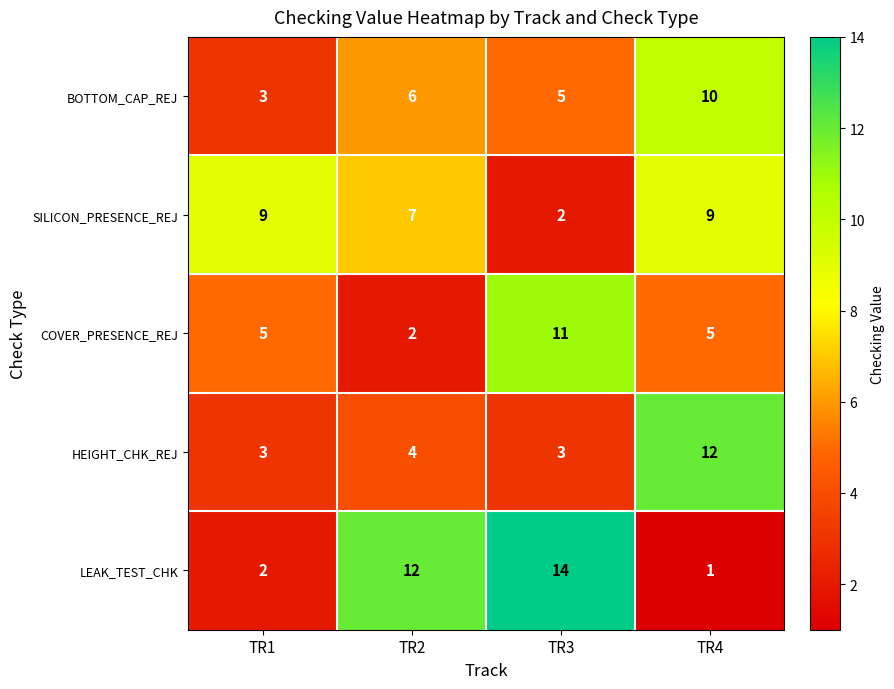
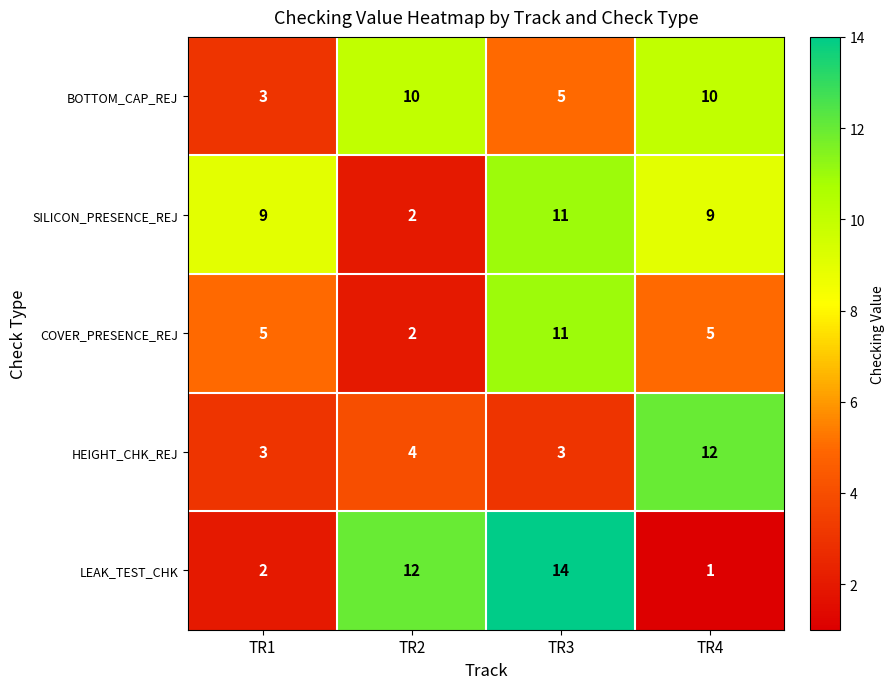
  {
    "BOTTOM_CAP_REJ": {
      "TR1": 3,
-     "TR2": 6,
+     "TR2": 10,
      "TR3": 5,
      "TR4": 10
    },
    "SILICON_PRESENCE_REJ": {
      "TR1": 9,
-     "TR2": 7,
-     "TR3": 2,
+     "TR2": 2,
+     "TR3": 11,
      "TR4": 9
    },
    "COVER_PRESENCE_REJ": {
      "TR1": 5,
      "TR2": 2,
      "TR3": 11,
      "TR4": 5
    },
    "HEIGHT_CHK_REJ": {
      "TR1": 3,
      "TR2": 4,
      "TR3": 3,
      "TR4": 12
    },
    "LEAK_TEST_CHK": {
      "TR1": 2,
      "TR2": 12,
      "TR3": 14,
      "TR4": 1
    }
  }
